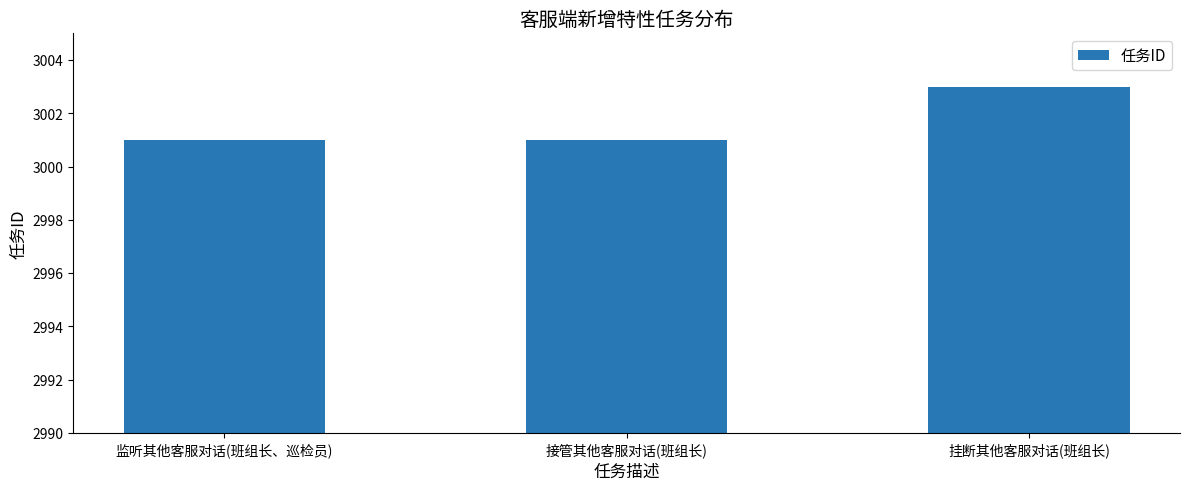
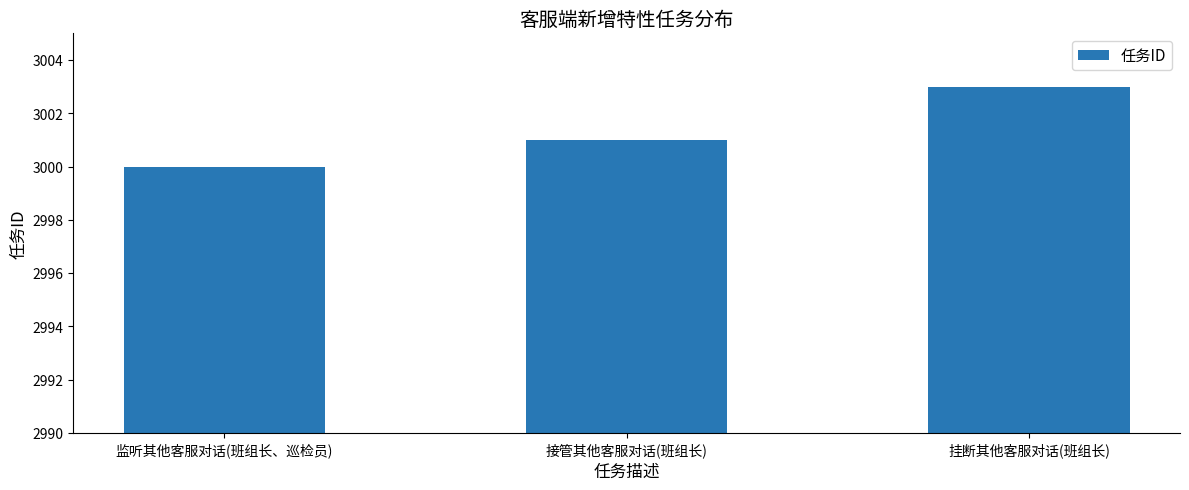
  {
-   "监听其他客服对话(班组长、巡检员)": 3001,
+   "监听其他客服对话(班组长、巡检员)": 3000,
    "接管其他客服对话(班组长)": 3001,
    "挂断其他客服对话(班组长)": 3003
  }
